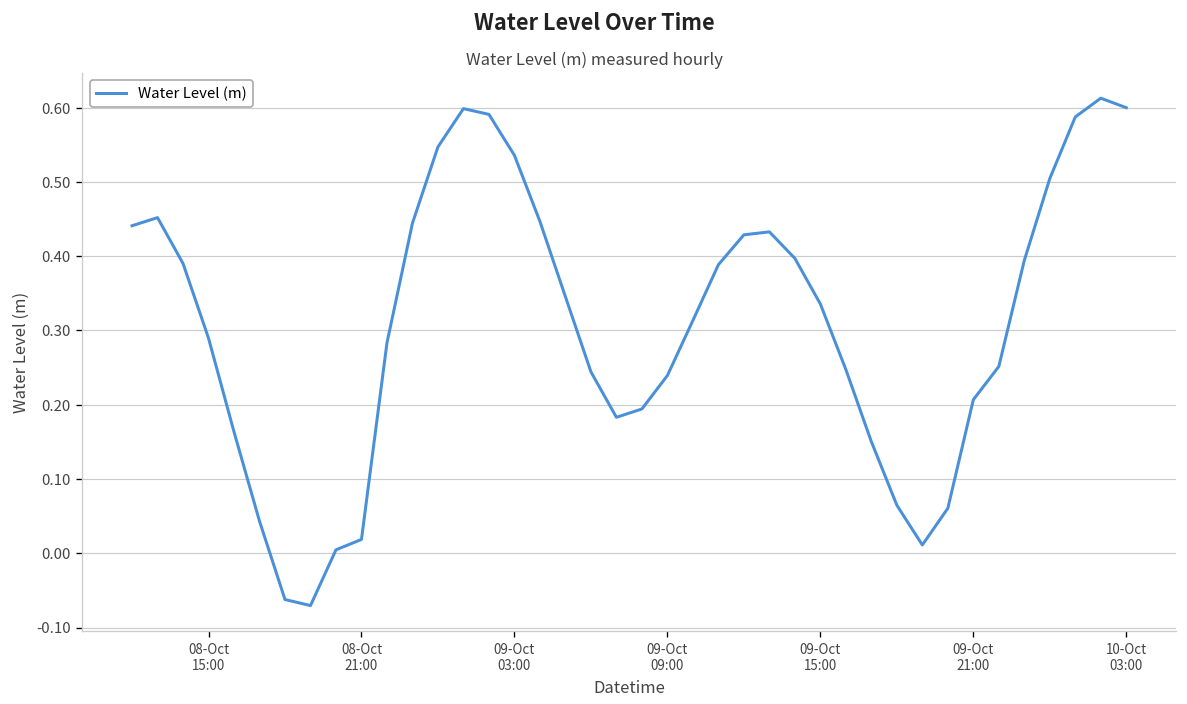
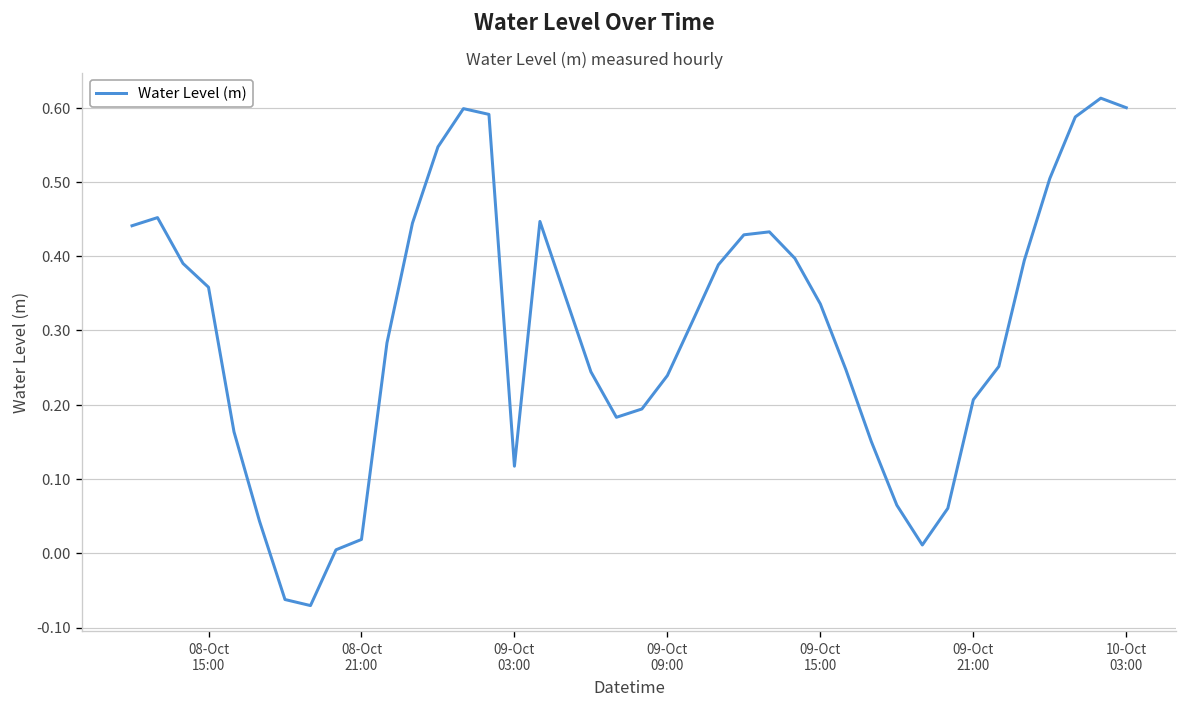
  {
-   "08-Oct 15:00": 0.29,
+   "08-Oct 15:00": 0.36,
    "08-Oct 21:00": 0.02,
-   "09-Oct 03:00": 0.54,
+   "09-Oct 03:00": 0.12,
    "09-Oct 09:00": 0.24,
    "09-Oct 15:00": 0.34,
    "09-Oct 21:00": 0.21,
    "10-Oct 03:00": 0.60
  }
